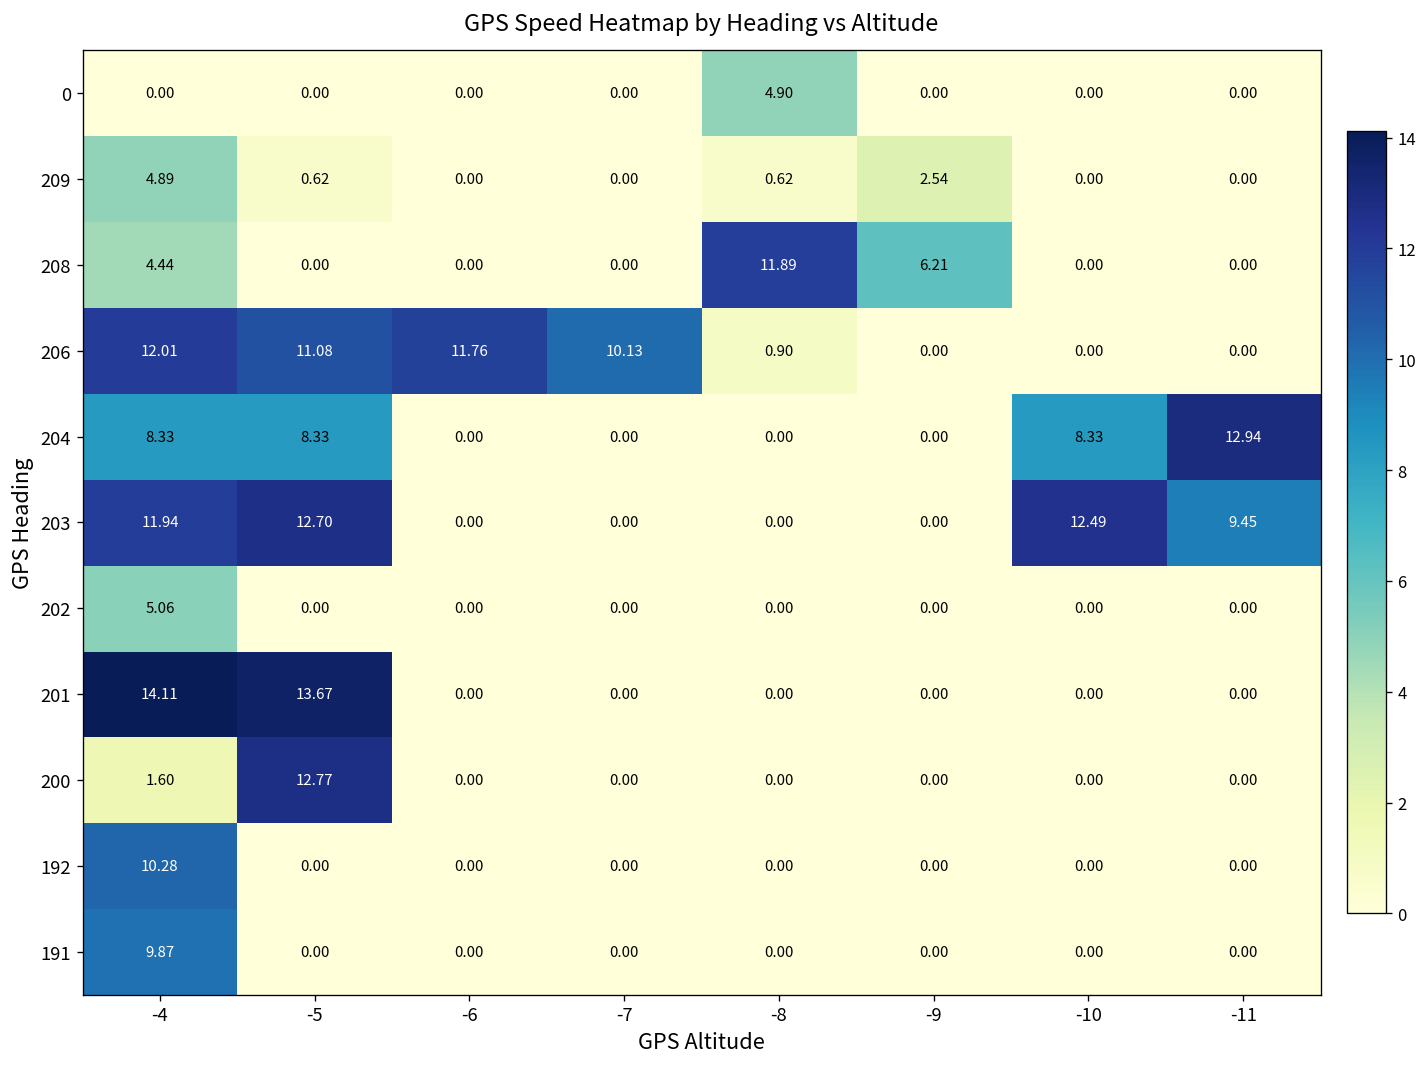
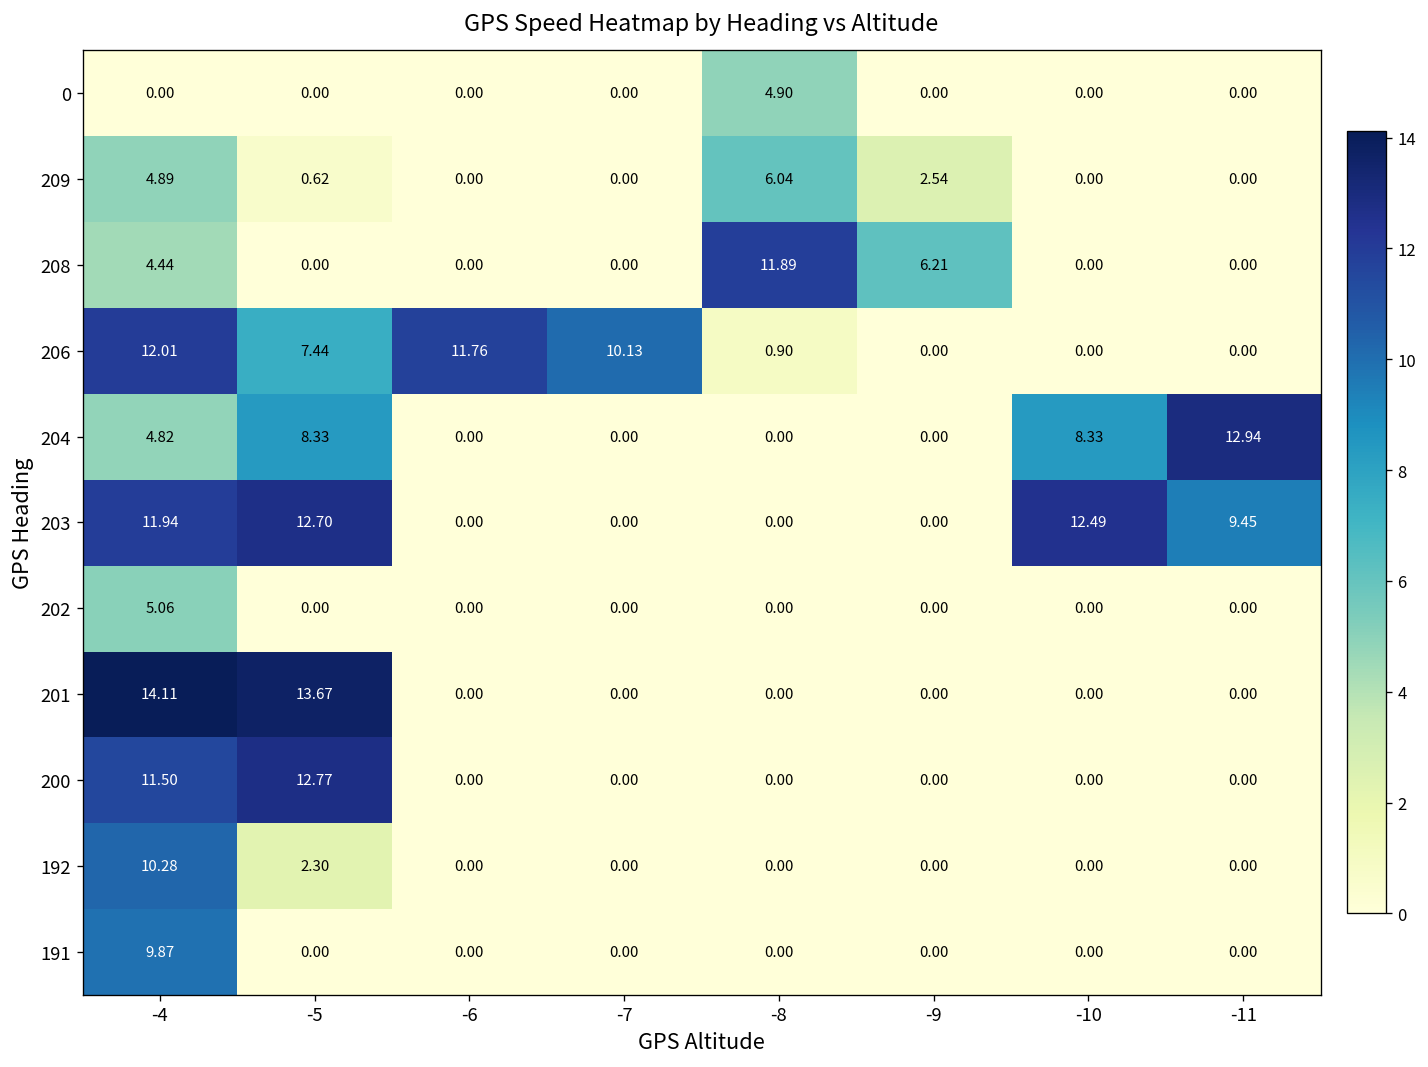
  {
    "0": {
      "-4": 0.00,
      "-5": 0.00,
      "-6": 0.00,
      "-7": 0.00,
      "-8": 4.90,
      "-9": 0.00,
      "-10": 0.00,
      "-11": 0.00
    },
    "209": {
      "-4": 4.89,
      "-5": 0.62,
      "-6": 0.00,
      "-7": 0.00,
-     "-8": 0.62,
+     "-8": 6.04,
      "-9": 2.54,
      "-10": 0.00,
      "-11": 0.00
    },
    "208": {
      "-4": 4.44,
      "-5": 0.00,
      "-6": 0.00,
      "-7": 0.00,
      "-8": 11.89,
      "-9": 6.21,
      "-10": 0.00,
      "-11": 0.00
    },
    "206": {
      "-4": 12.01,
-     "-5": 11.08,
+     "-5": 7.44,
      "-6": 11.76,
      "-7": 10.13,
      "-8": 0.90,
      "-9": 0.00,
      "-10": 0.00,
      "-11": 0.00
    },
    "204": {
-     "-4": 8.33,
+     "-4": 4.82,
      "-5": 8.33,
      "-6": 0.00,
      "-7": 0.00,
      "-8": 0.00,
      "-9": 0.00,
      "-10": 8.33,
      "-11": 12.94
    },
    "203": {
      "-4": 11.94,
      "-5": 12.70,
      "-6": 0.00,
      "-7": 0.00,
      "-8": 0.00,
      "-9": 0.00,
      "-10": 12.49,
      "-11": 9.45
    },
    "202": {
      "-4": 5.06,
      "-5": 0.00,
      "-6": 0.00,
      "-7": 0.00,
      "-8": 0.00,
      "-9": 0.00,
      "-10": 0.00,
      "-11": 0.00
    },
    "201": {
      "-4": 14.11,
      "-5": 13.67,
      "-6": 0.00,
      "-7": 0.00,
      "-8": 0.00,
      "-9": 0.00,
      "-10": 0.00,
      "-11": 0.00
    },
    "200": {
-     "-4": 1.60,
+     "-4": 11.50,
      "-5": 12.77,
      "-6": 0.00,
      "-7": 0.00,
      "-8": 0.00,
      "-9": 0.00,
      "-10": 0.00,
      "-11": 0.00
    },
    "192": {
      "-4": 10.28,
-     "-5": 0.00,
+     "-5": 2.30,
      "-6": 0.00,
      "-7": 0.00,
      "-8": 0.00,
      "-9": 0.00,
      "-10": 0.00,
      "-11": 0.00
    },
    "191": {
      "-4": 9.87,
      "-5": 0.00,
      "-6": 0.00,
      "-7": 0.00,
      "-8": 0.00,
      "-9": 0.00,
      "-10": 0.00,
      "-11": 0.00
    }
  }
